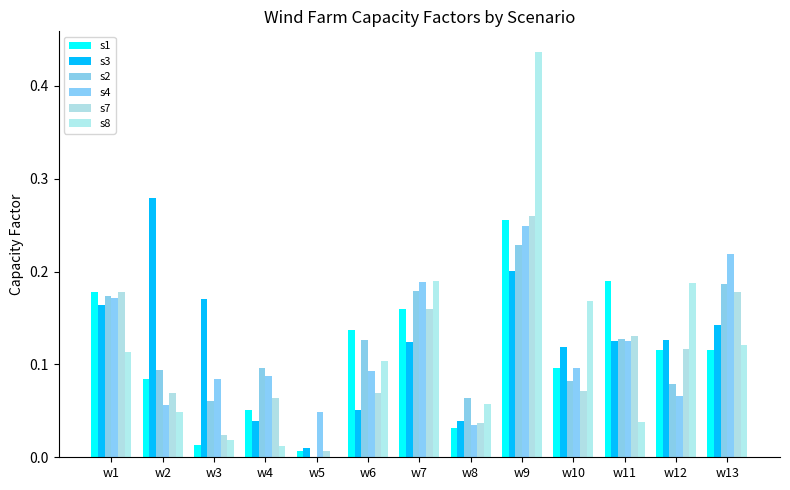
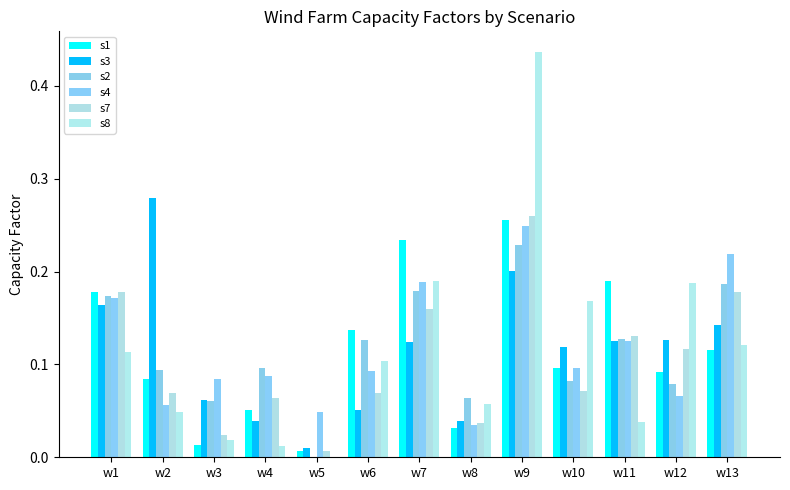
  {
    "s1": {
      "w1": 0.18,
      "w2": 0.08,
      "w3": 0.01,
      "w4": 0.05,
      "w5": 0.01,
      "w6": 0.14,
-     "w7": 0.16,
+     "w7": 0.23,
      "w8": 0.03,
      "w9": 0.26,
      "w10": 0.10,
      "w11": 0.19,
-     "w12": 0.12,
+     "w12": 0.09,
      "w13": 0.12
    },
    "s3": {
      "w1": 0.16,
      "w2": 0.28,
-     "w3": 0.17,
+     "w3": 0.06,
      "w4": 0.04,
      "w5": 0.01,
      "w6": 0.05,
      "w7": 0.12,
      "w8": 0.04,
      "w9": 0.20,
      "w10": 0.12,
      "w11": 0.12,
      "w12": 0.13,
      "w13": 0.14
    }
  }
